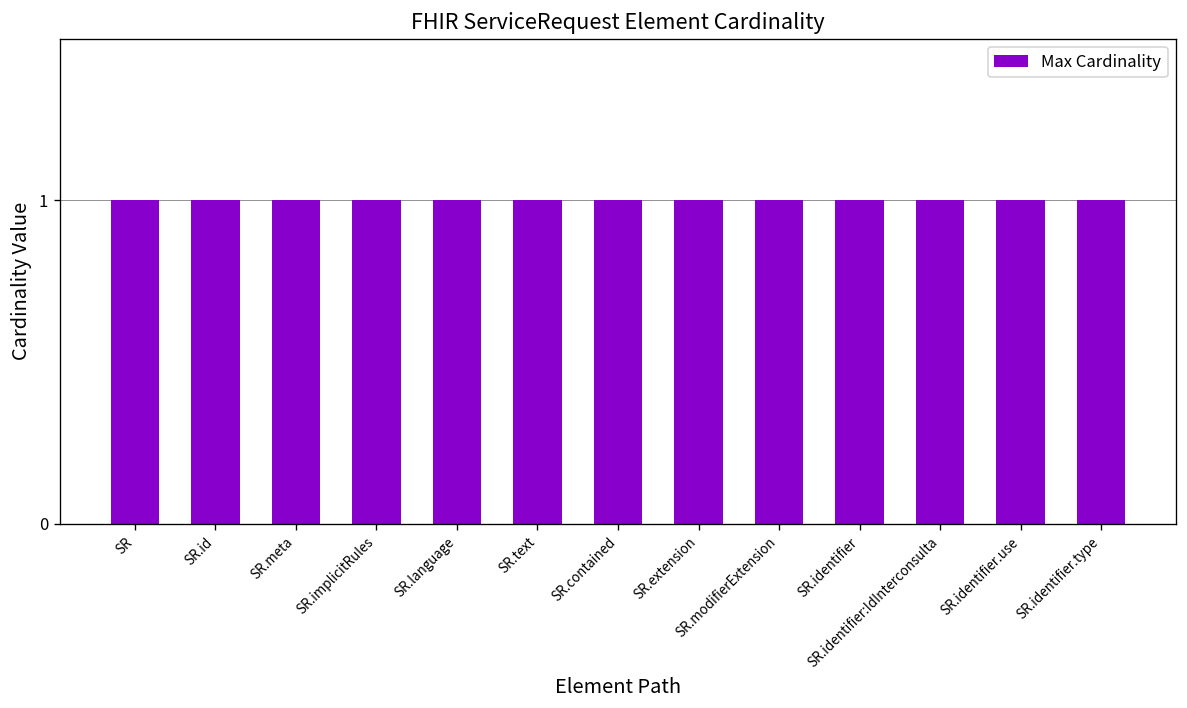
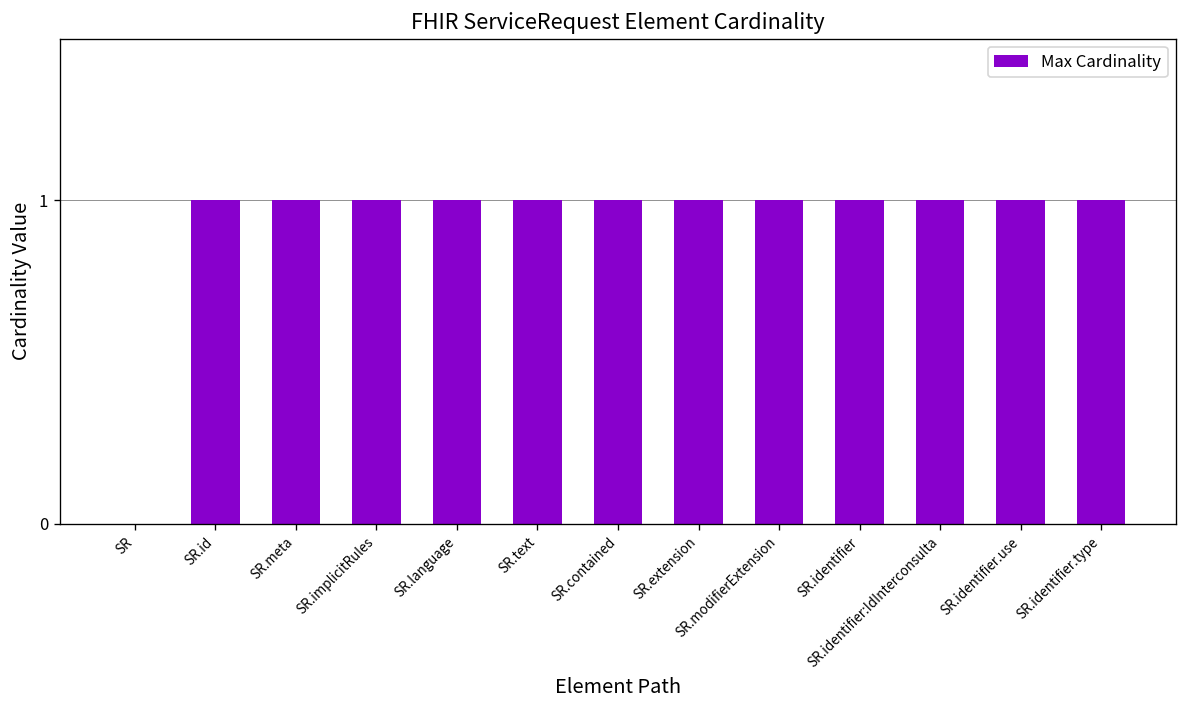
  {
-   "SR": 1,
+   "SR": 0,
    "SR.id": 1,
    "SR.meta": 1,
    "SR.implicitRules": 1,
    "SR.language": 1,
    "SR.text": 1,
    "SR.contained": 1,
    "SR.extension": 1,
    "SR.modifierExtension": 1,
    "SR.identifier": 1,
    "SR.identifier:IdInterconsulta": 1,
    "SR.identifier.use": 1,
    "SR.identifier.type": 1
  }
